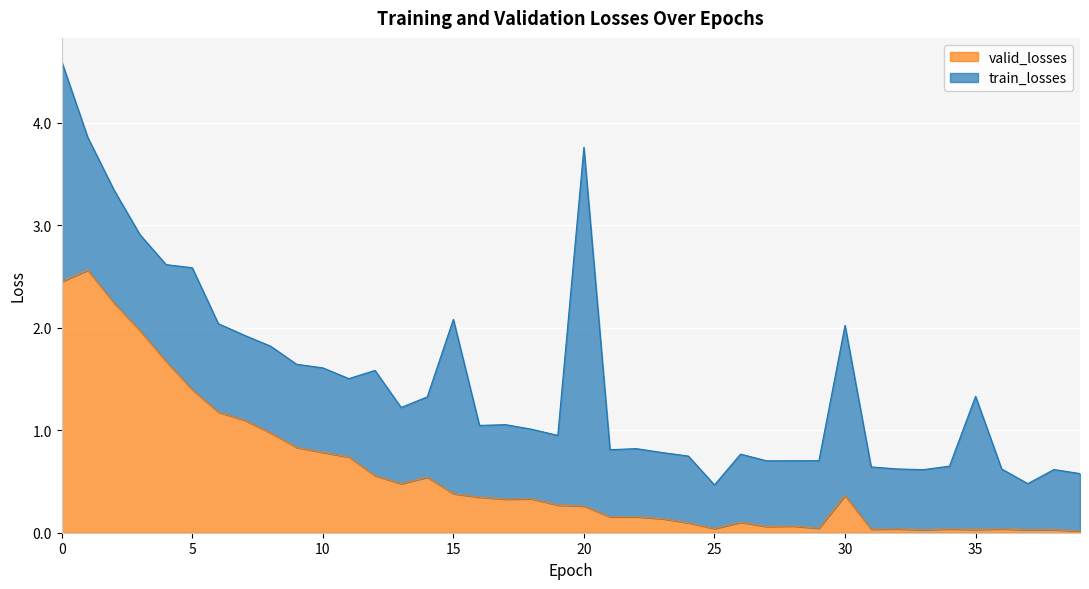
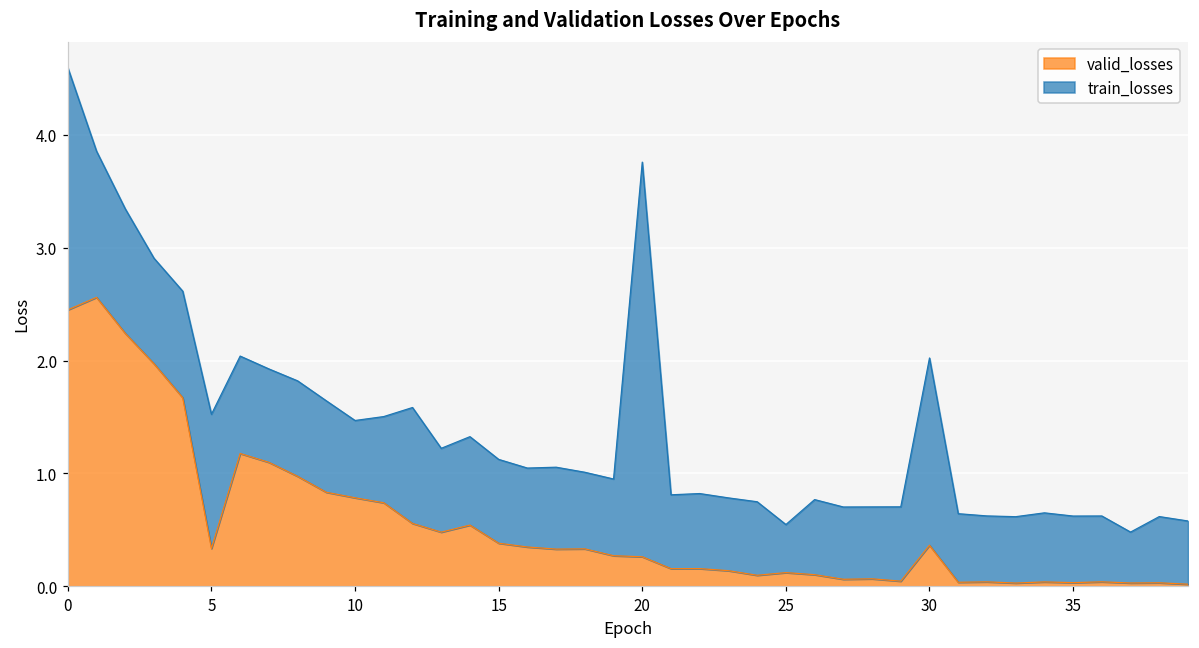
  {
    "valid_losses": {
      "0": 2.45,
-     "5": 1.39,
+     "5": 0.33,
      "10": 0.78,
      "15": 0.38,
      "20": 0.26,
-     "25": 0.04,
+     "25": 0.12,
      "30": 0.36,
      "35": 0.03
    },
    "train_losses": {
      "0": 2.15,
      "5": 1.19,
-     "10": 0.83,
-     "15": 1.70,
+     "10": 0.69,
+     "15": 0.74,
      "20": 3.50,
      "25": 0.43,
      "30": 1.66,
-     "35": 1.30
+     "35": 0.59
    }
  }
